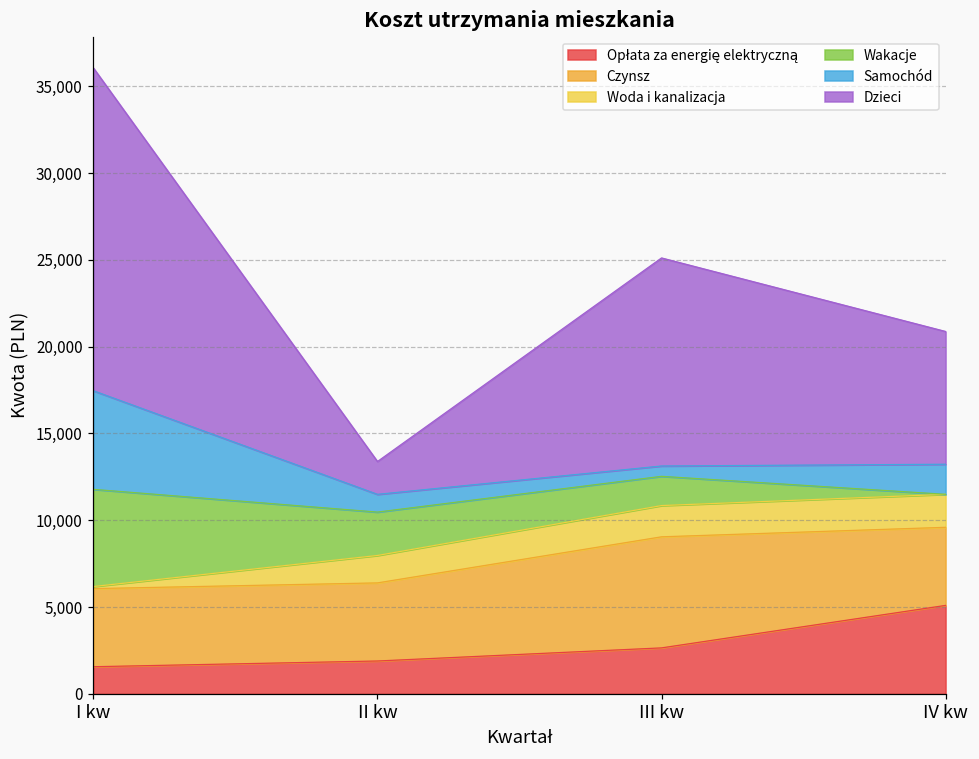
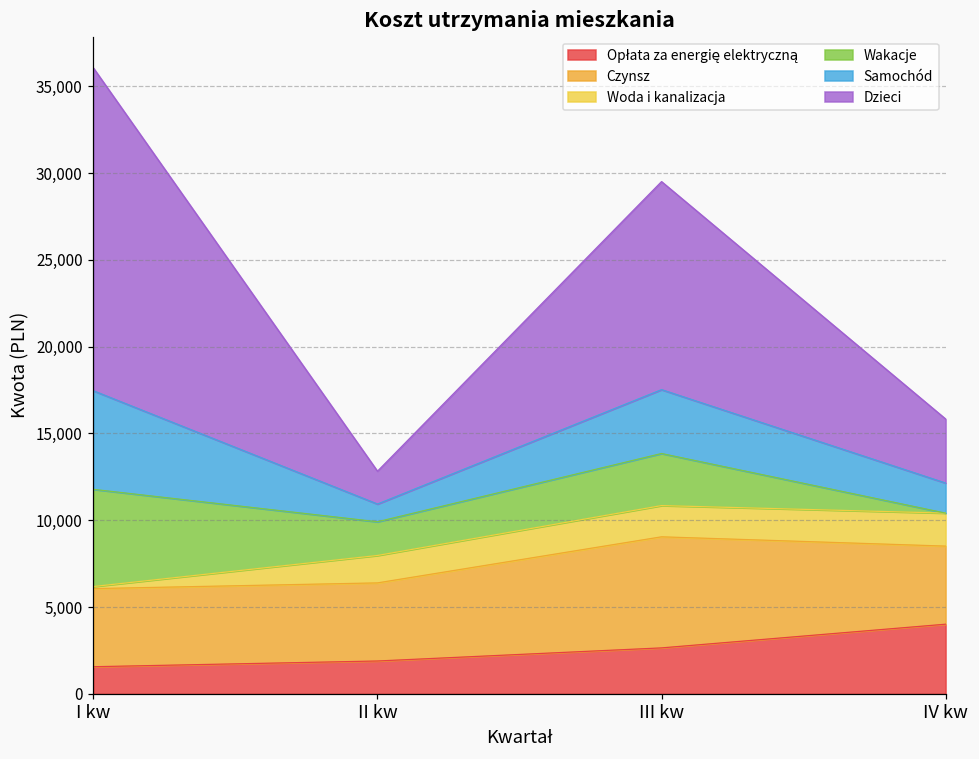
  {
    "Opłata za energię elektryczną": {
      "I kw": "1,600",
      "II kw": "1,900",
      "III kw": "2,600",
-     "IV kw": "5,100"
+     "IV kw": "4,000"
    },
    "Wakacje": {
      "I kw": "5,600",
-     "II kw": "2,500",
-     "III kw": "1,700"
+     "II kw": "1,900",
+     "III kw": "3,000"
    },
    "Samochód": {
      "I kw": "5,700",
      "II kw": "1,000",
-     "III kw": "600",
+     "III kw": "3,700",
      "IV kw": "1,700"
    },
    "Dzieci": {
      "I kw": "18,600",
      "II kw": "1,900",
      "III kw": "12,000",
-     "IV kw": "7,700"
+     "IV kw": "3,700"
    }
  }
